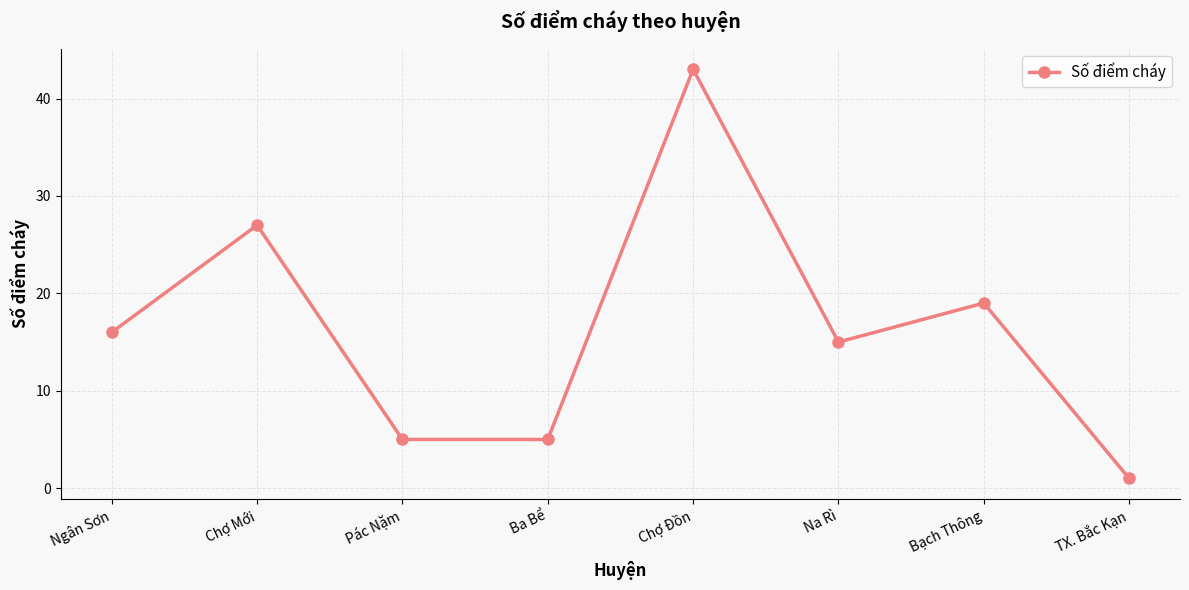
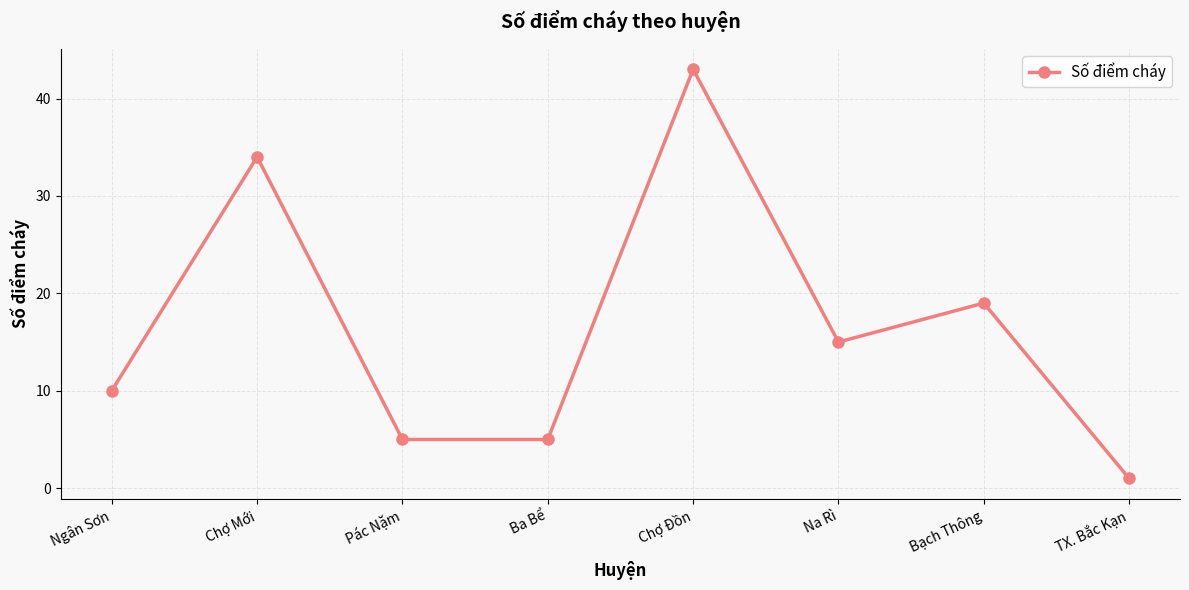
  {
-   "Ngân Sơn": 16,
-   "Chợ Mới": 27,
+   "Ngân Sơn": 10,
+   "Chợ Mới": 34,
    "Pác Nặm": 5,
    "Ba Bể": 5,
    "Chợ Đồn": 43,
    "Na Rì": 15,
    "Bạch Thông": 19,
    "TX. Bắc Kạn": 1
  }
